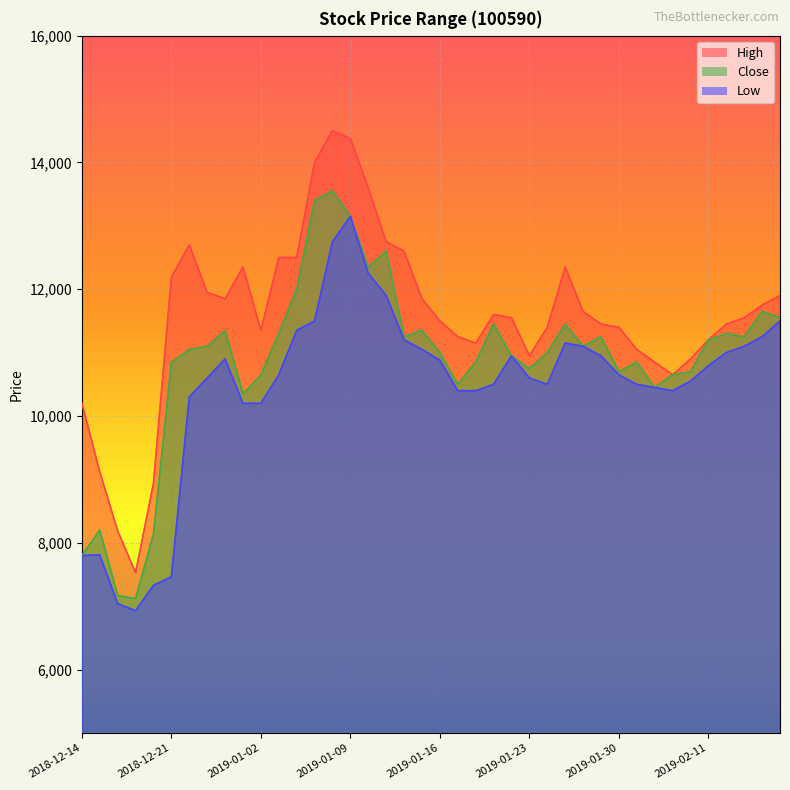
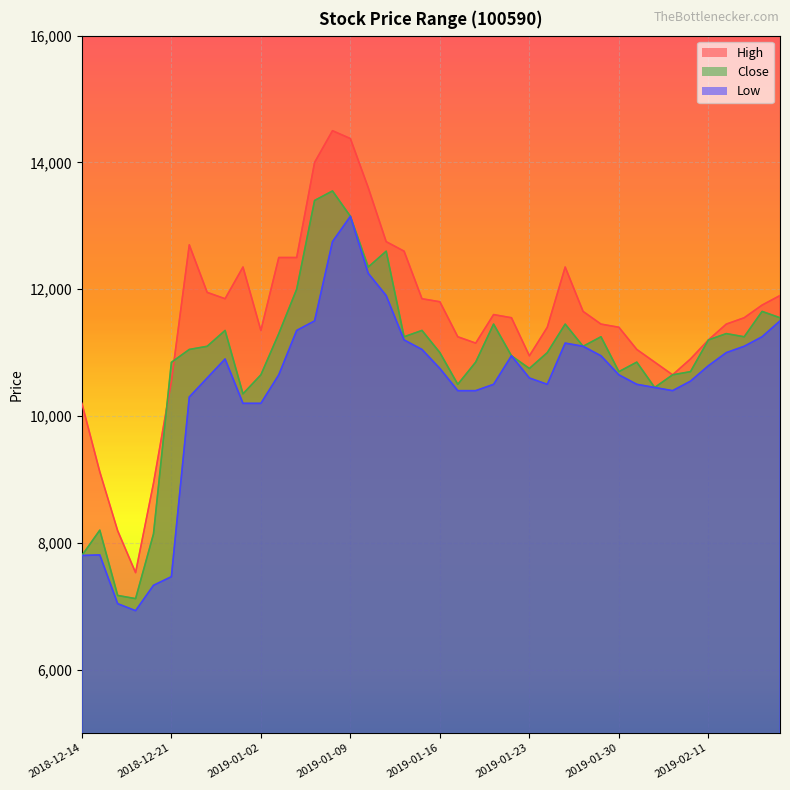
  {
    "High": {
      "2018-12-14": "10,200",
-     "2018-12-21": "12,200",
+     "2018-12-21": "10,600",
      "2019-01-02": "11,400",
      "2019-01-09": "14,400",
-     "2019-01-16": "11,500",
+     "2019-01-16": "11,800",
      "2019-01-23": "11,000",
      "2019-01-30": "11,400"
    },
    "Close": {
      "2018-12-21": "10,800",
      "2019-01-02": "10,700",
      "2019-01-16": "11,000",
      "2019-01-23": "10,800",
      "2019-01-30": "10,700"
    },
    "Low": {
      "2018-12-21": "7,500",
      "2019-01-02": "10,200",
-     "2019-01-16": "10,900",
+     "2019-01-16": "10,800",
      "2019-01-23": "10,600",
      "2019-01-30": "10,700",
      "2019-02-11": "10,800"
    }
  }
